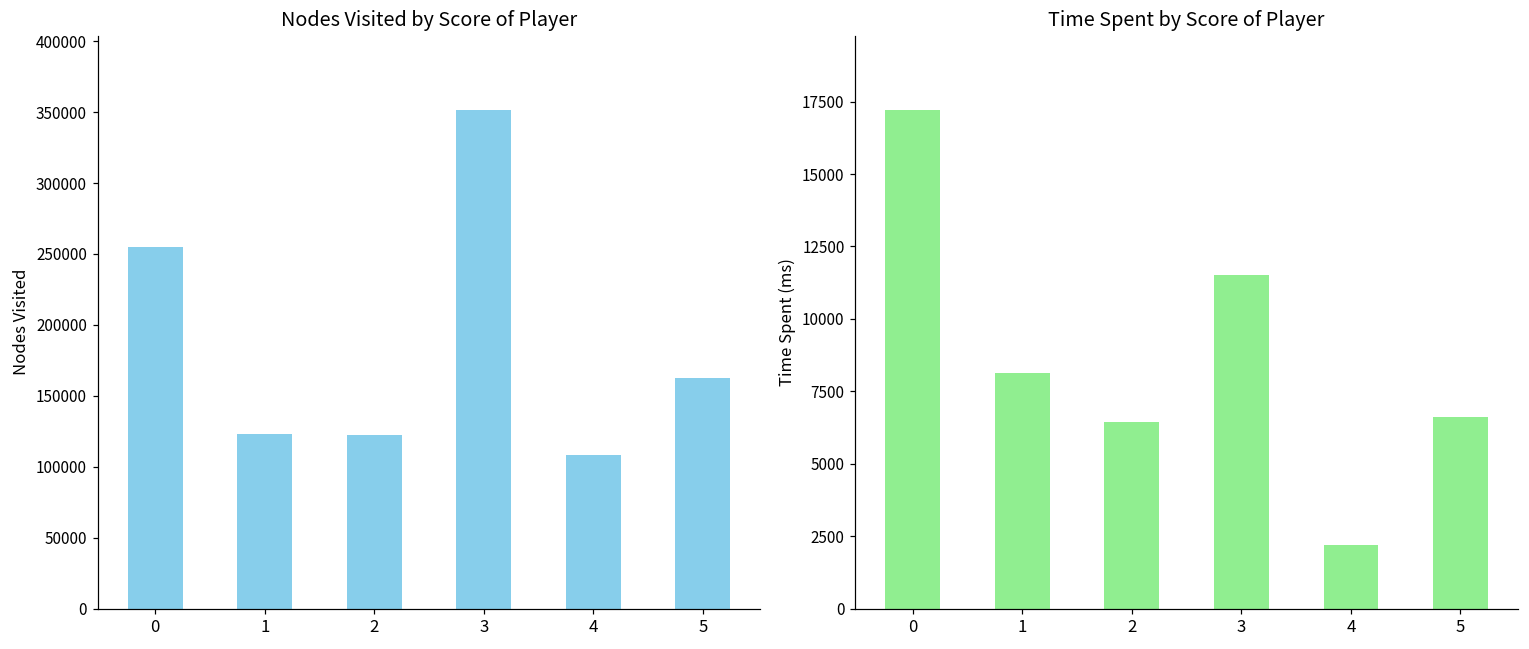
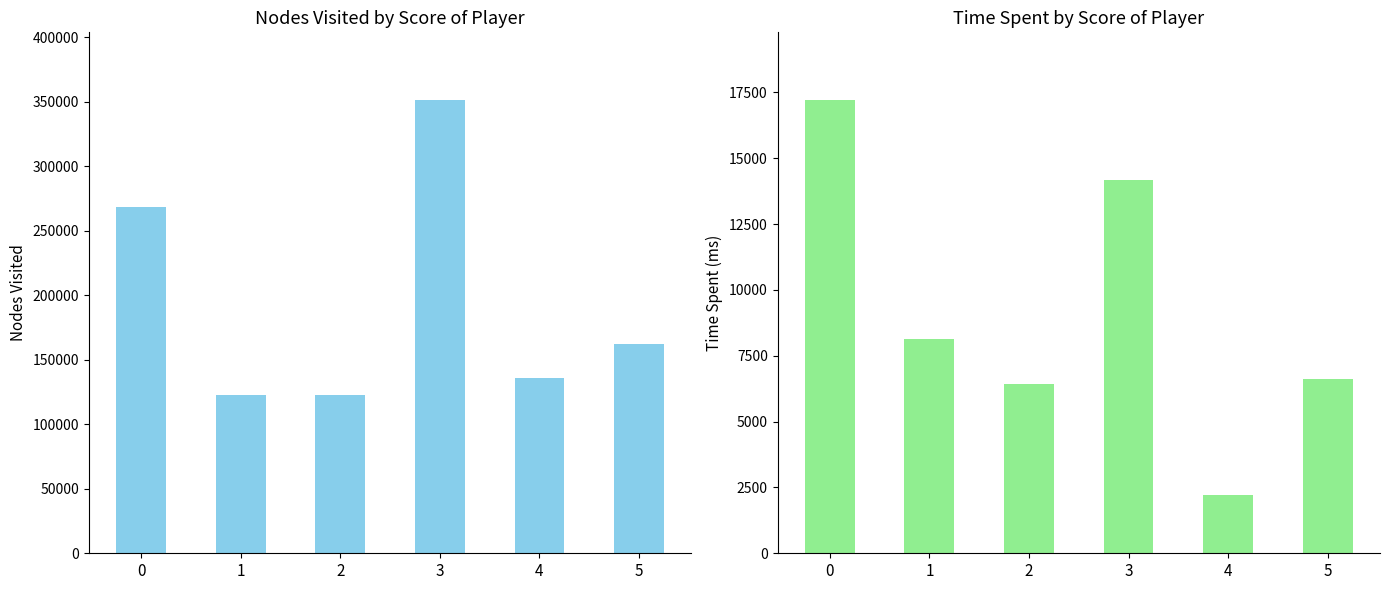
  {
    "Nodes Visited by Score of Player": {
-     "0": 255000,
+     "0": 269000,
      "1": 123000,
      "2": 122000,
      "3": 351000,
-     "4": 108000,
+     "4": 136000,
      "5": 163000
    },
    "Time Spent by Score of Player": {
      "0": 17200,
      "1": 8100,
      "2": 6400,
-     "3": 11500,
+     "3": 14200,
      "4": 2200,
      "5": 6600
    }
  }
